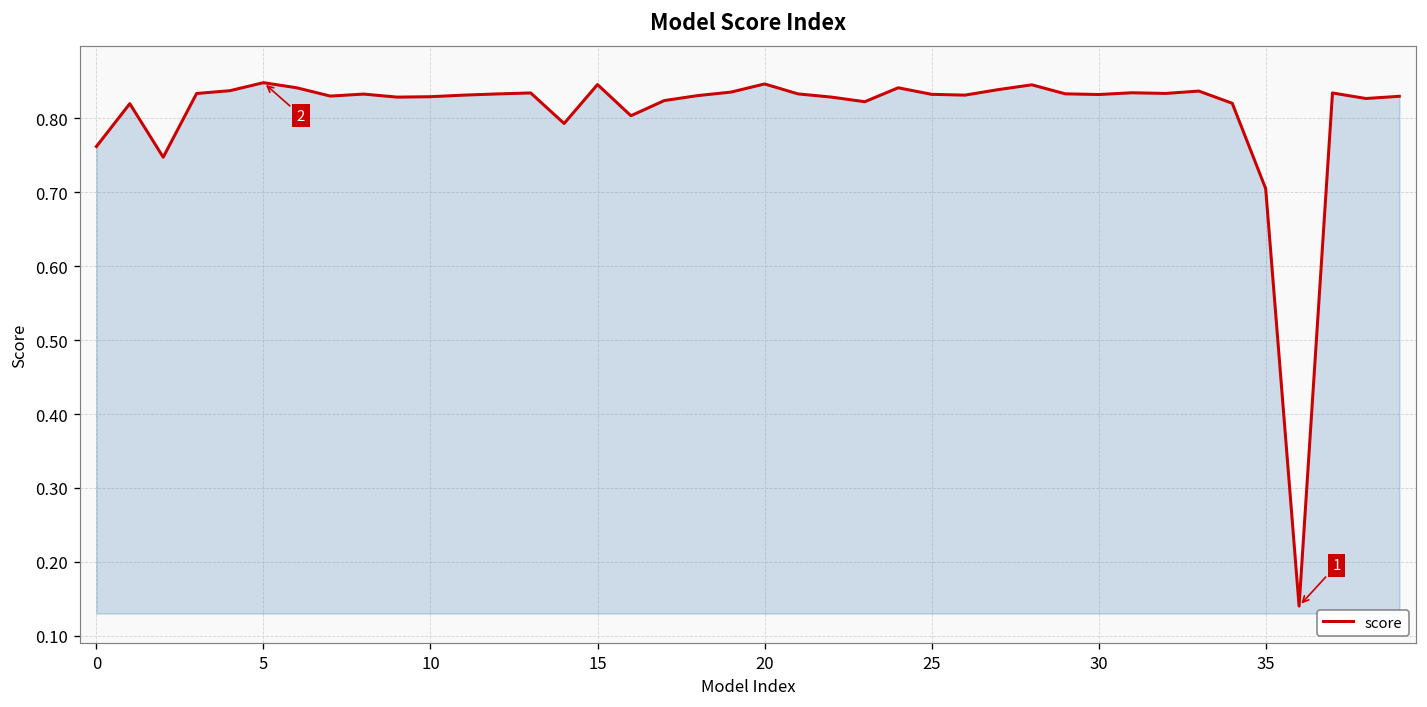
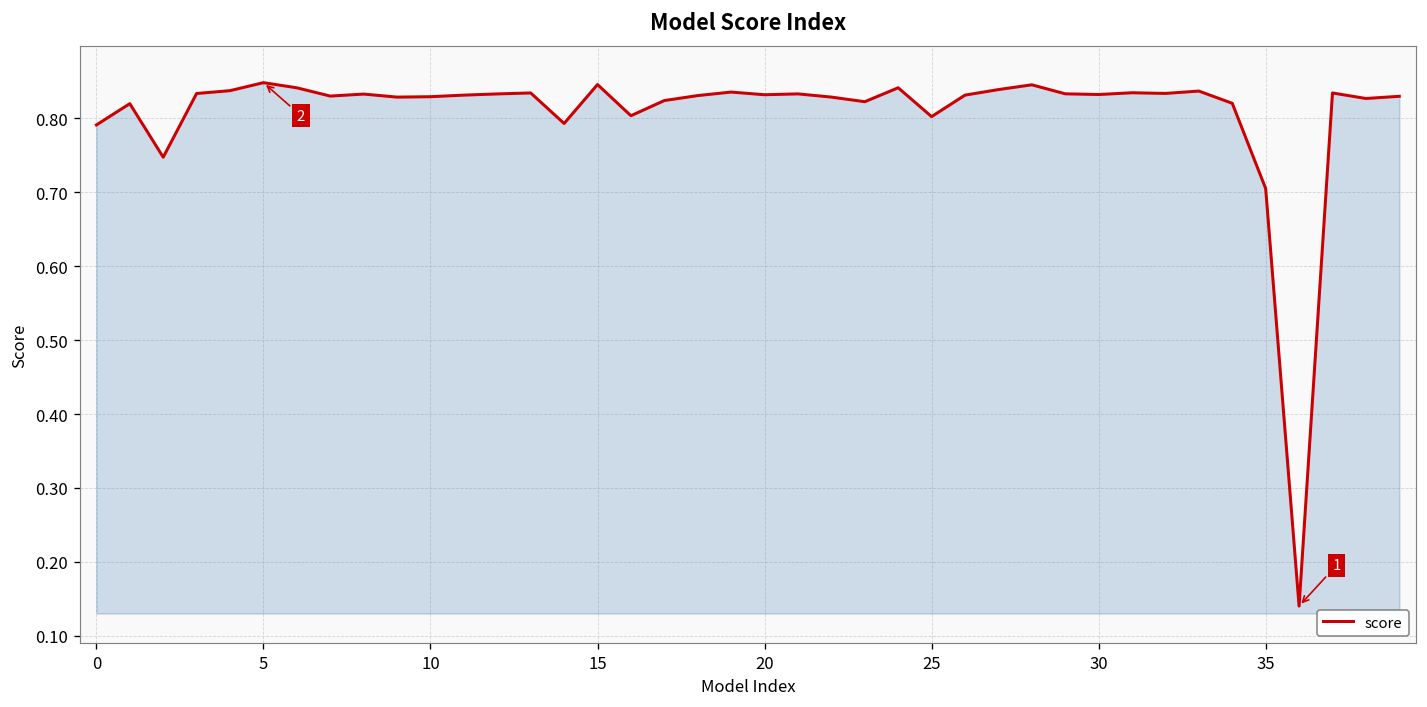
  {
-   "0": 0.76,
+   "0": 0.79,
    "5": 0.85,
    "10": 0.83,
    "15": 0.85,
-   "20": 0.85,
-   "25": 0.83,
+   "20": 0.83,
+   "25": 0.80,
    "30": 0.83,
    "35": 0.70
  }
